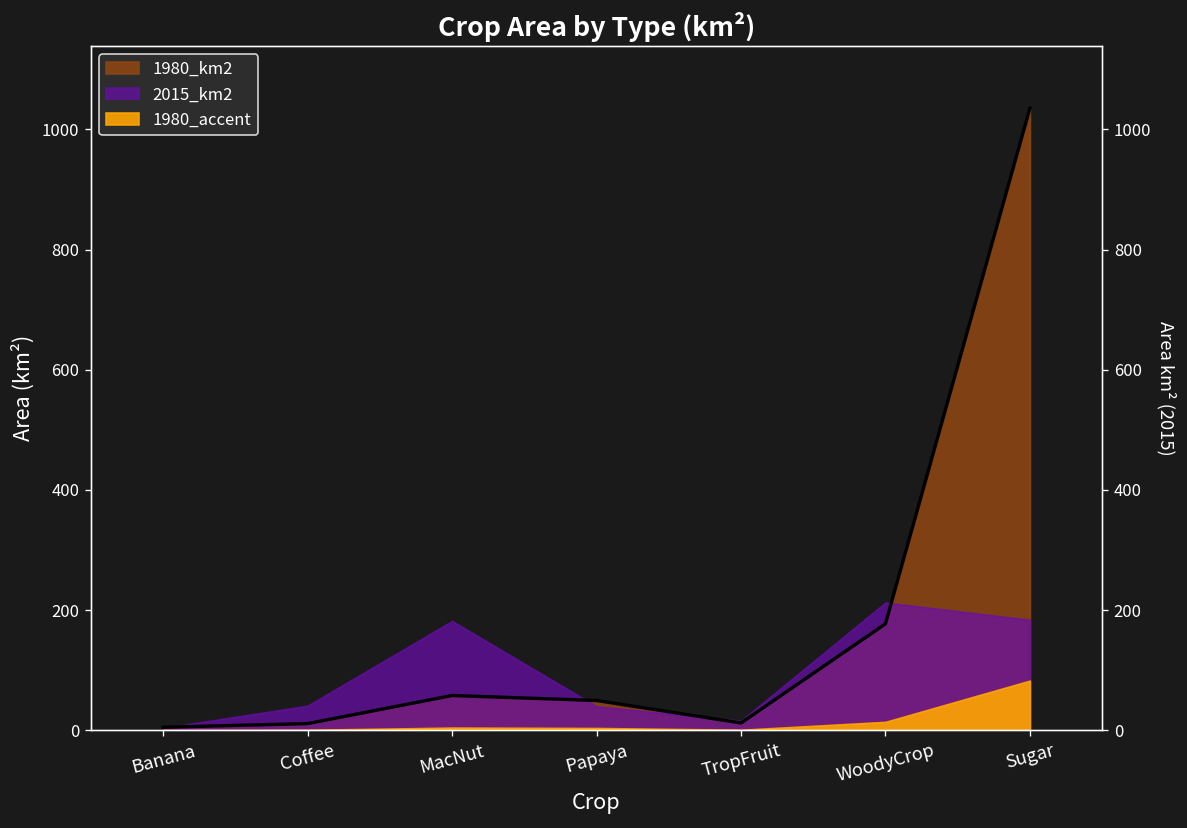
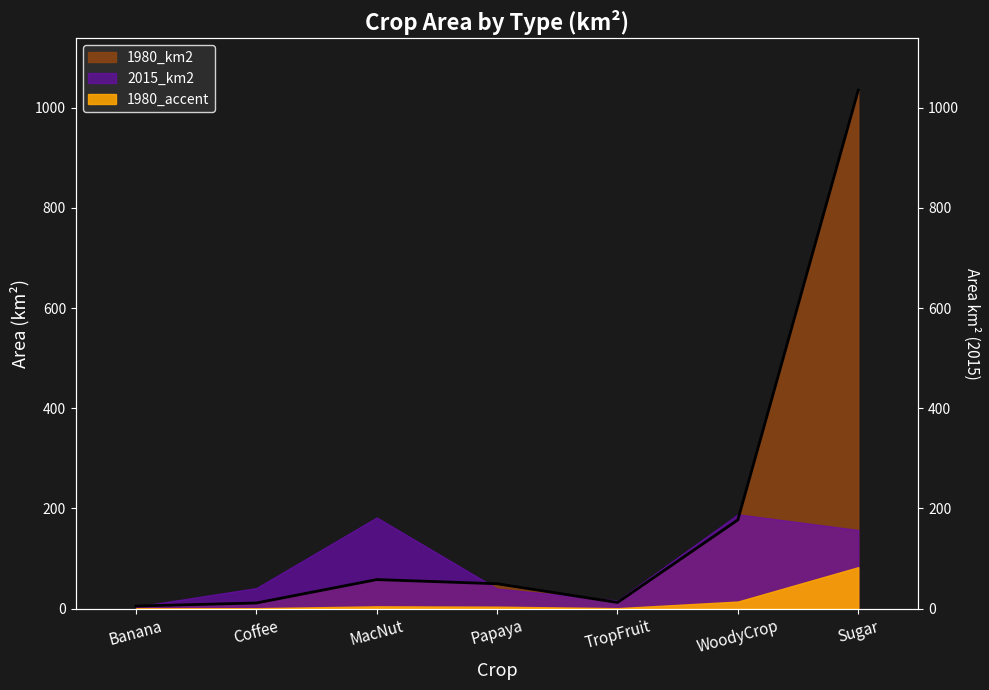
  {
    "1980_km2": {
      "Coffee": 10,
      "MacNut": 60,
      "Papaya": 50,
      "WoodyCrop": 180,
      "Sugar": 1040
    },
    "2015_km2": {
      "Coffee": 40,
      "MacNut": 180,
      "Papaya": 40,
-     "WoodyCrop": 210,
-     "Sugar": 180
+     "WoodyCrop": 190,
+     "Sugar": 160
    },
    "1980_accent": {
      "WoodyCrop": 10,
      "Sugar": 80
    }
  }
